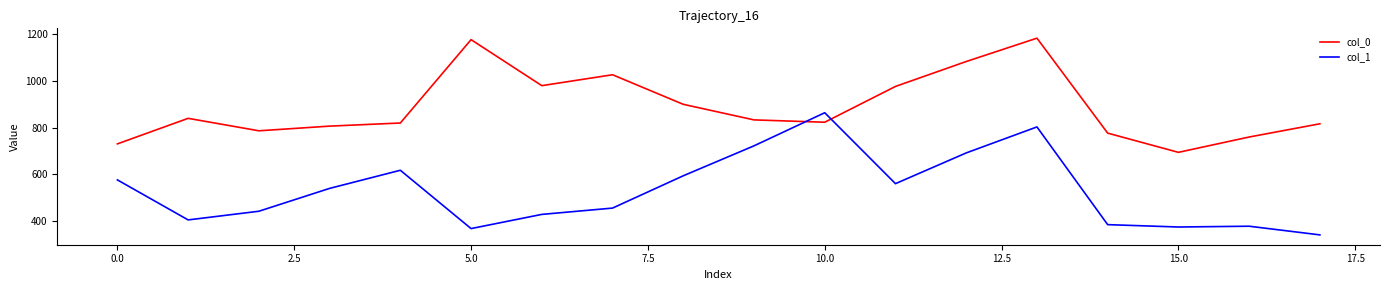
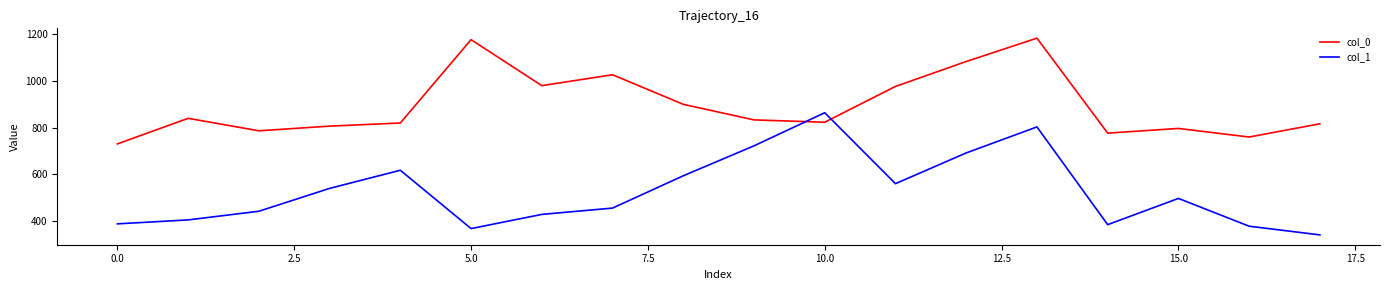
  {
    "col_0": {
      "0.0": 730,
      "5.0": 1180,
      "10.0": 820,
-     "15.0": 690
+     "15.0": 800
    },
    "col_1": {
-     "0.0": 580,
+     "0.0": 390,
      "5.0": 370,
      "10.0": 860,
-     "15.0": 370
+     "15.0": 500
    }
  }
